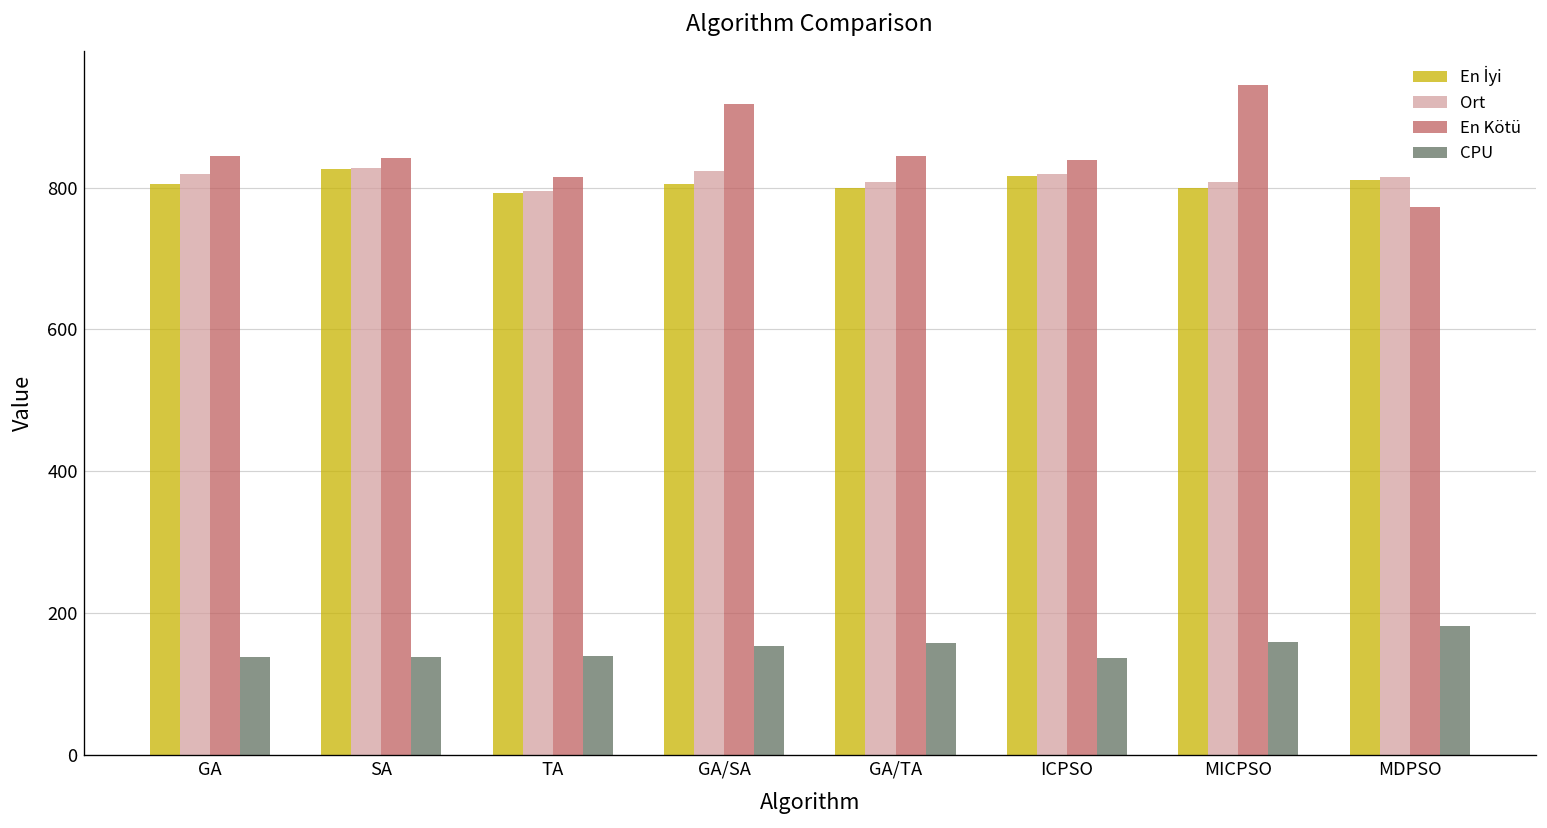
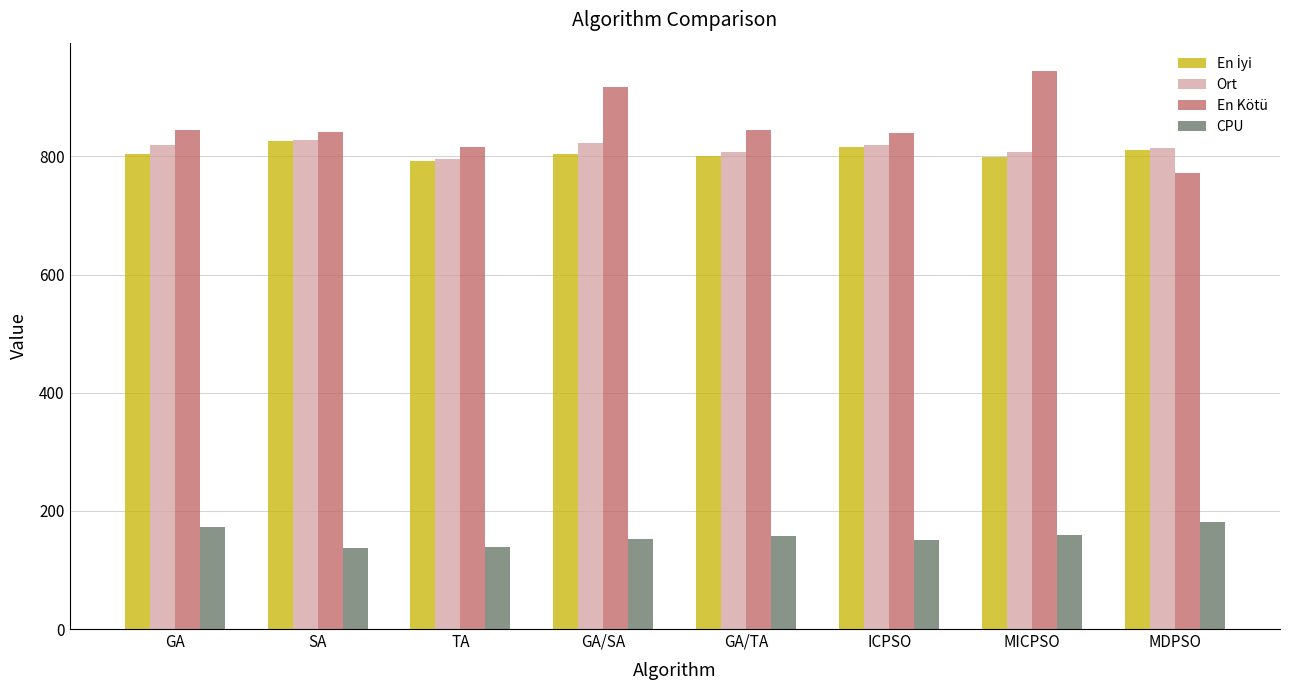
  {
    "En İyi": {
      "GA": 800,
      "SA": 830,
      "TA": 790,
      "GA/SA": 800,
      "GA/TA": 800,
      "ICPSO": 820,
      "MICPSO": 800,
      "MDPSO": 810
    },
    "Ort": {
      "GA": 820,
      "SA": 830,
      "TA": 800,
      "GA/SA": 820,
      "GA/TA": 810,
      "ICPSO": 820,
      "MICPSO": 810,
      "MDPSO": 810
    },
    "En Kötü": {
      "GA": 840,
      "SA": 840,
      "TA": 820,
      "GA/SA": 920,
      "GA/TA": 840,
      "ICPSO": 840,
      "MICPSO": 950,
      "MDPSO": 770
    },
    "CPU": {
-     "GA": 140,
+     "GA": 170,
      "SA": 140,
      "TA": 140,
      "GA/SA": 150,
      "GA/TA": 160,
-     "ICPSO": 140,
+     "ICPSO": 150,
      "MICPSO": 160,
      "MDPSO": 180
    }
  }
